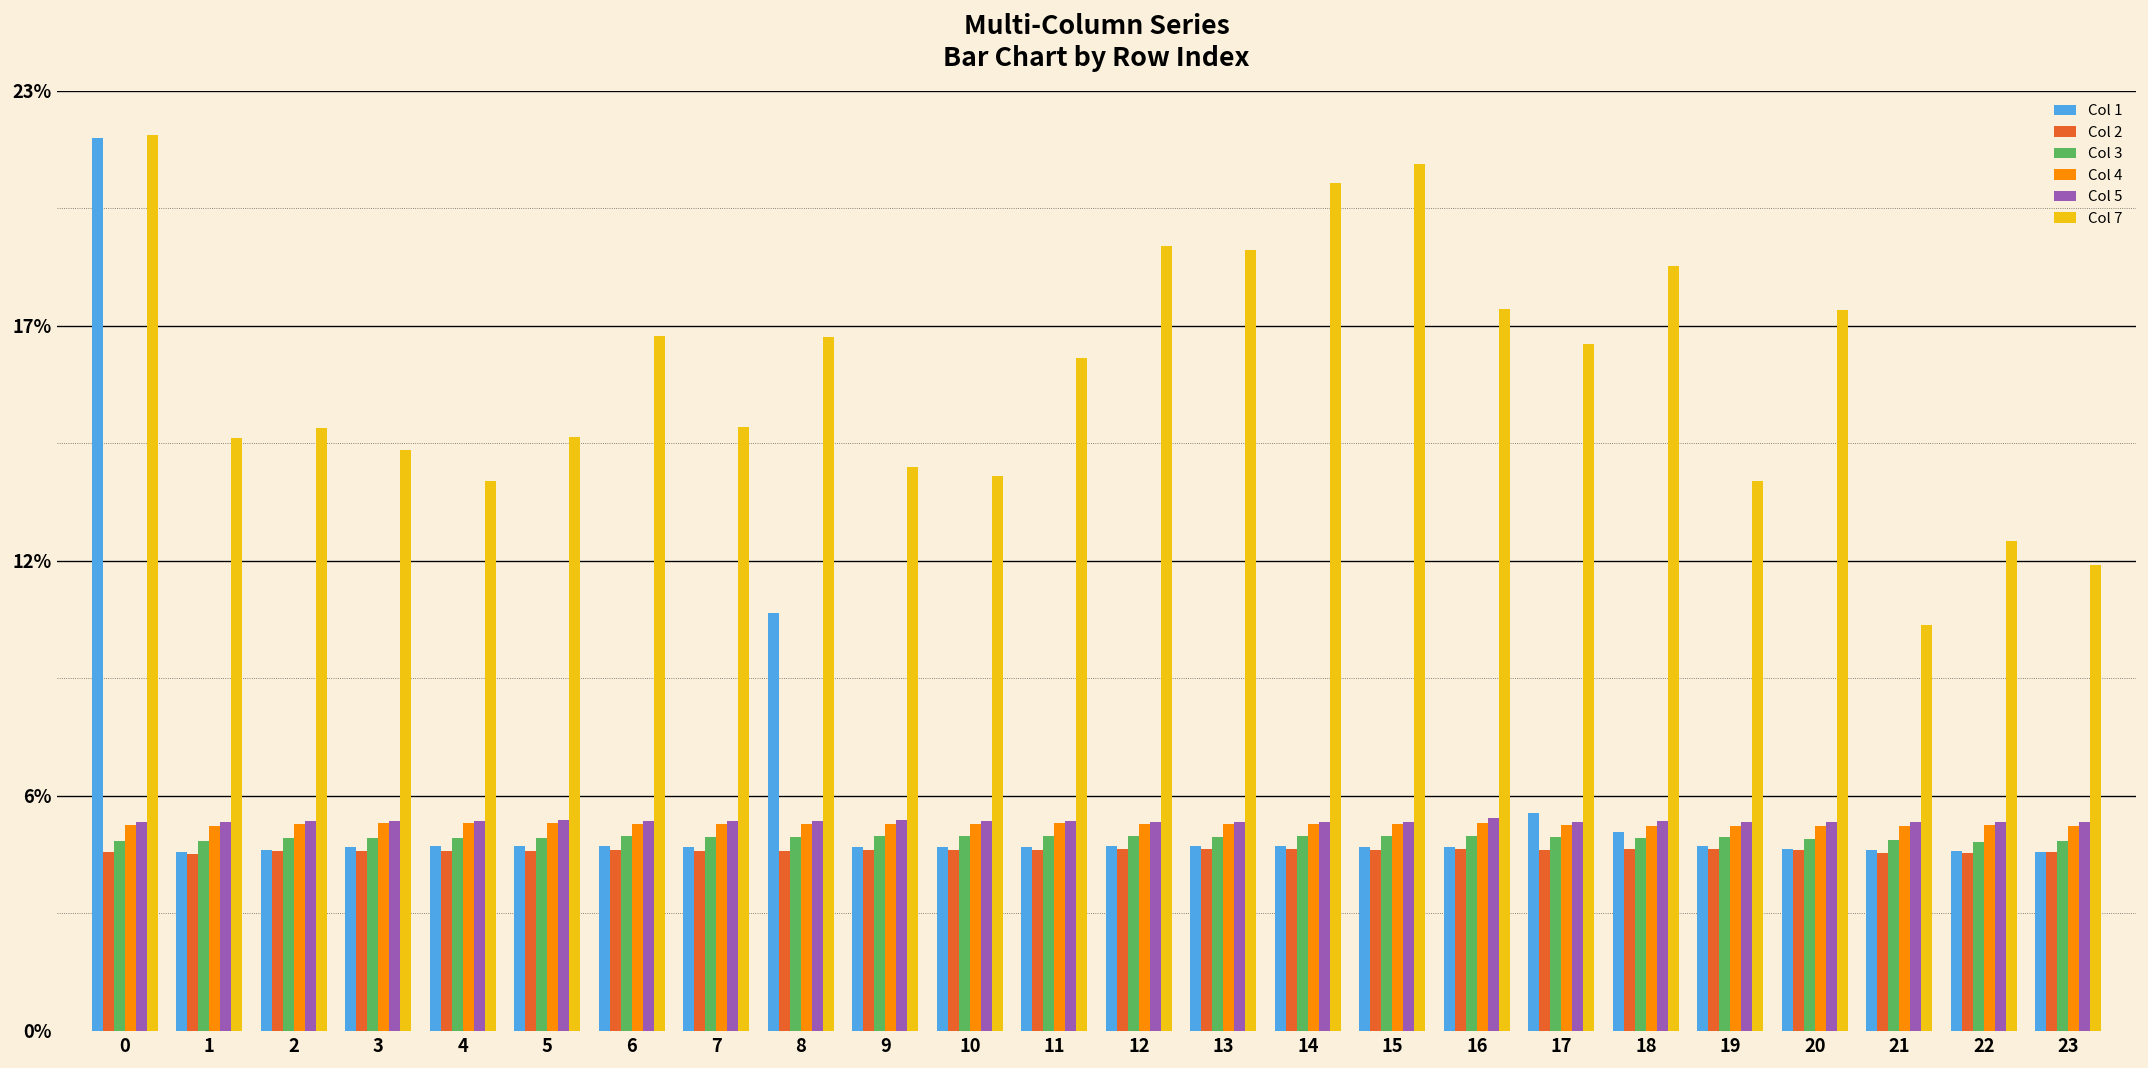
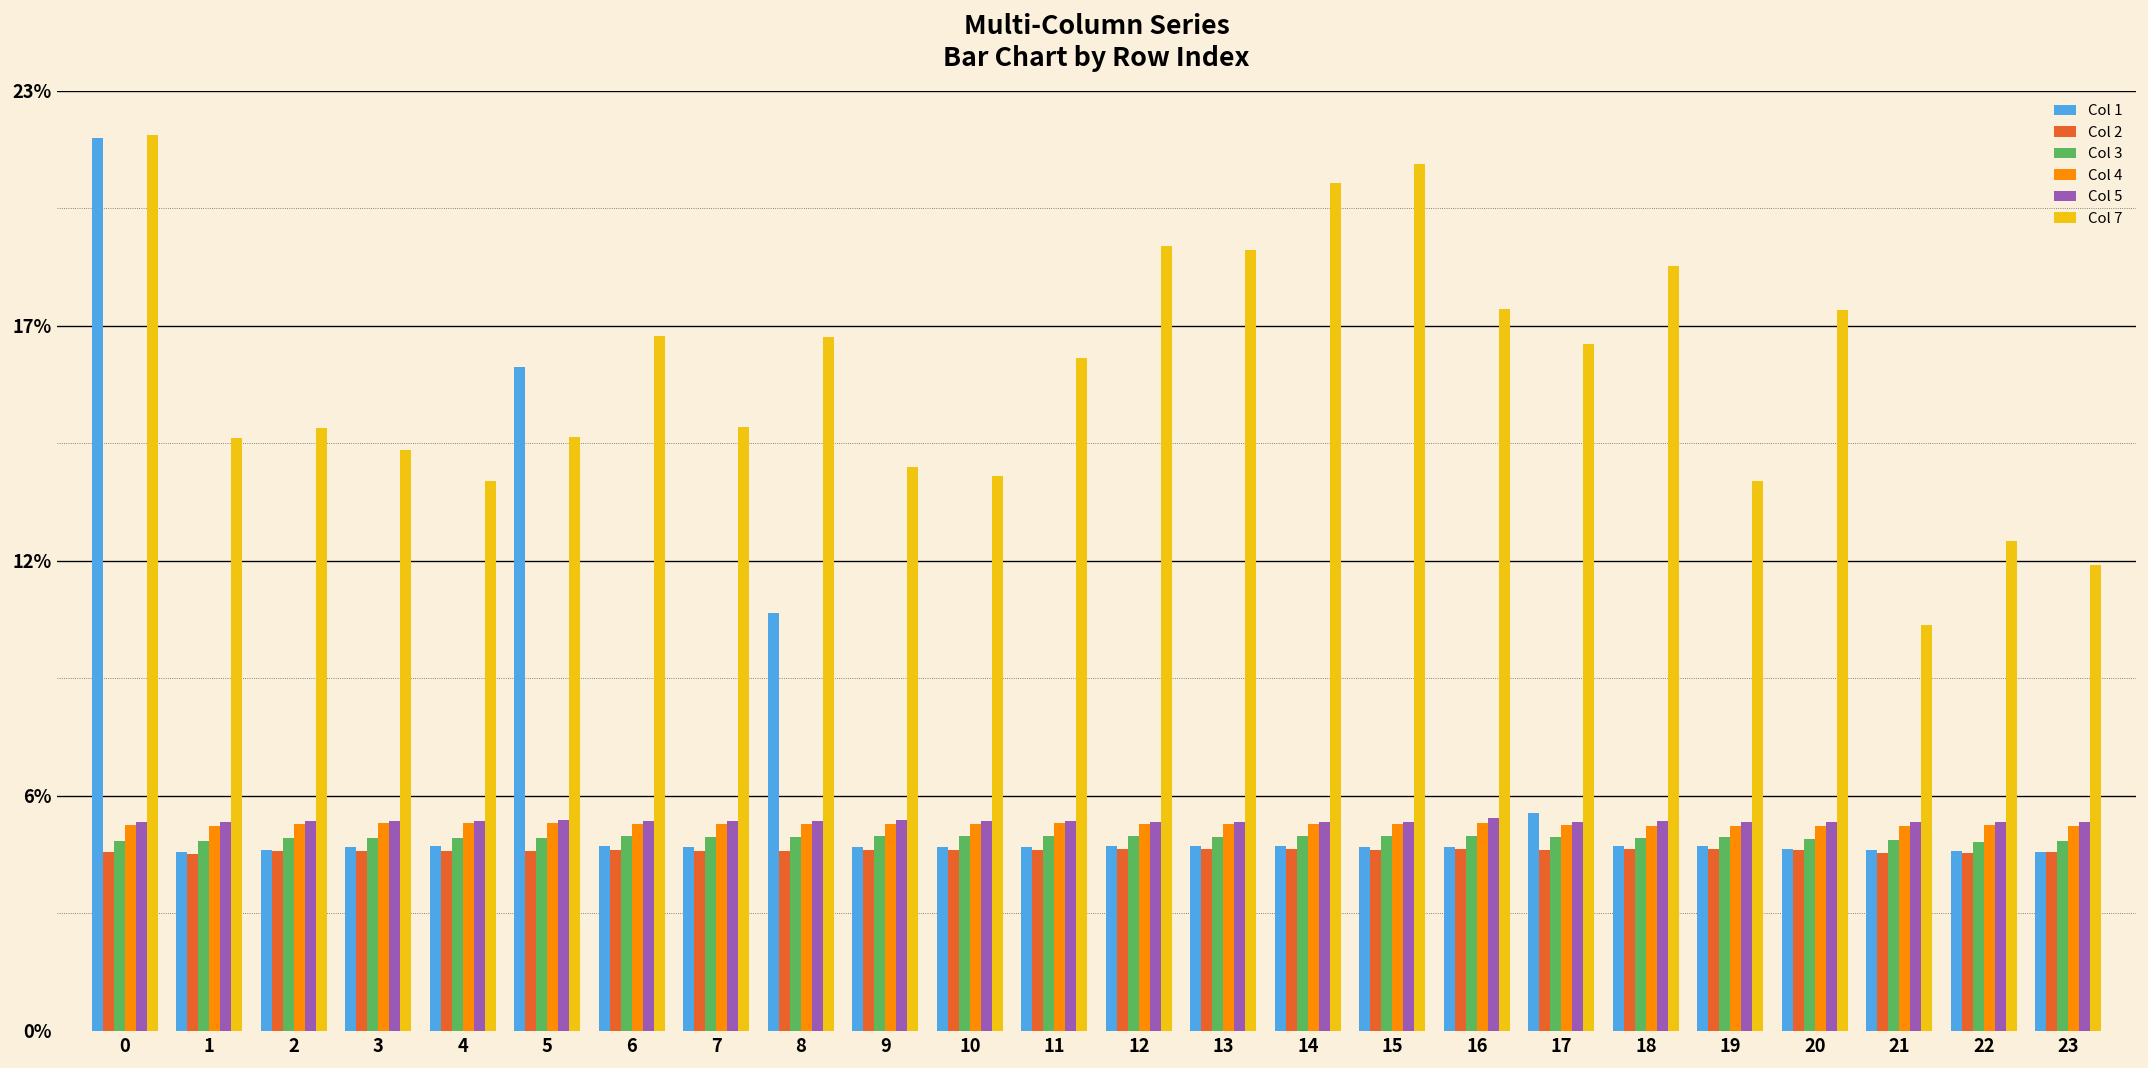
  {
    "Col 1": {
      "0": "21.9%",
      "1": "4.4%",
      "2": "4.5%",
      "3": "4.5%",
      "4": "4.5%",
-     "5": "4.5%",
+     "5": "16.3%",
      "6": "4.5%",
      "7": "4.5%",
      "8": "10.3%",
      "9": "4.5%",
      "10": "4.5%",
      "11": "4.5%",
      "12": "4.5%",
      "13": "4.5%",
      "14": "4.5%",
      "15": "4.5%",
      "16": "4.5%",
      "17": "5.4%",
-     "18": "4.9%",
+     "18": "4.6%",
      "19": "4.5%",
      "20": "4.5%",
      "21": "4.4%",
      "22": "4.4%",
      "23": "4.4%"
    },
    "Col 2": {
      "0": "4.4%",
      "1": "4.3%",
      "2": "4.4%",
      "3": "4.4%",
      "4": "4.4%",
      "5": "4.4%",
      "6": "4.4%",
      "7": "4.4%",
      "8": "4.4%",
      "9": "4.4%",
      "10": "4.5%",
      "11": "4.5%",
      "12": "4.5%",
      "13": "4.5%",
      "14": "4.5%",
      "15": "4.5%",
      "16": "4.5%",
      "17": "4.5%",
      "18": "4.5%",
      "19": "4.5%",
      "20": "4.4%",
      "21": "4.4%",
      "22": "4.4%",
      "23": "4.4%"
    },
    "Col 3": {
      "0": "4.7%",
      "1": "4.7%",
      "2": "4.7%",
      "3": "4.8%",
      "4": "4.7%",
      "5": "4.8%",
      "6": "4.8%",
      "7": "4.8%",
      "8": "4.8%",
      "9": "4.8%",
      "10": "4.8%",
      "11": "4.8%",
      "12": "4.8%",
      "13": "4.8%",
      "14": "4.8%",
      "15": "4.8%",
      "16": "4.8%",
      "17": "4.8%",
      "18": "4.8%",
      "19": "4.8%",
      "20": "4.7%",
      "21": "4.7%",
      "22": "4.6%",
      "23": "4.7%"
    },
    "Col 5": {
      "0": "5.1%",
      "1": "5.1%",
      "2": "5.2%",
      "3": "5.2%",
      "4": "5.2%",
      "5": "5.2%",
      "6": "5.2%",
      "7": "5.2%",
      "8": "5.2%",
      "9": "5.2%",
      "10": "5.2%",
      "11": "5.2%",
      "12": "5.1%",
      "13": "5.1%",
      "14": "5.1%",
      "15": "5.1%",
      "16": "5.2%",
      "17": "5.1%",
      "18": "5.2%",
      "19": "5.1%",
      "20": "5.1%",
      "21": "5.1%",
      "22": "5.1%",
      "23": "5.1%"
    }
  }
